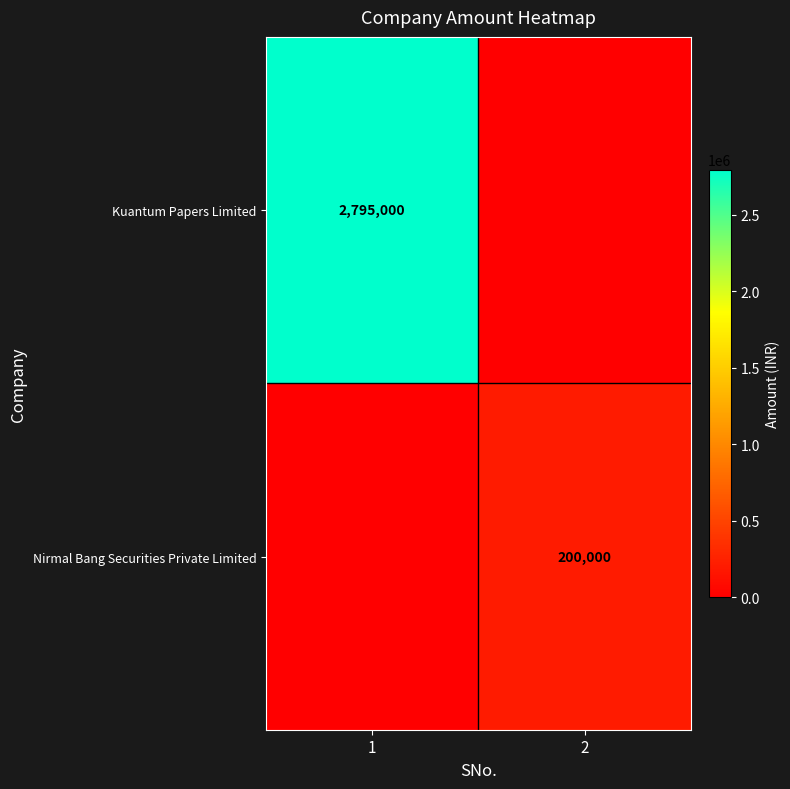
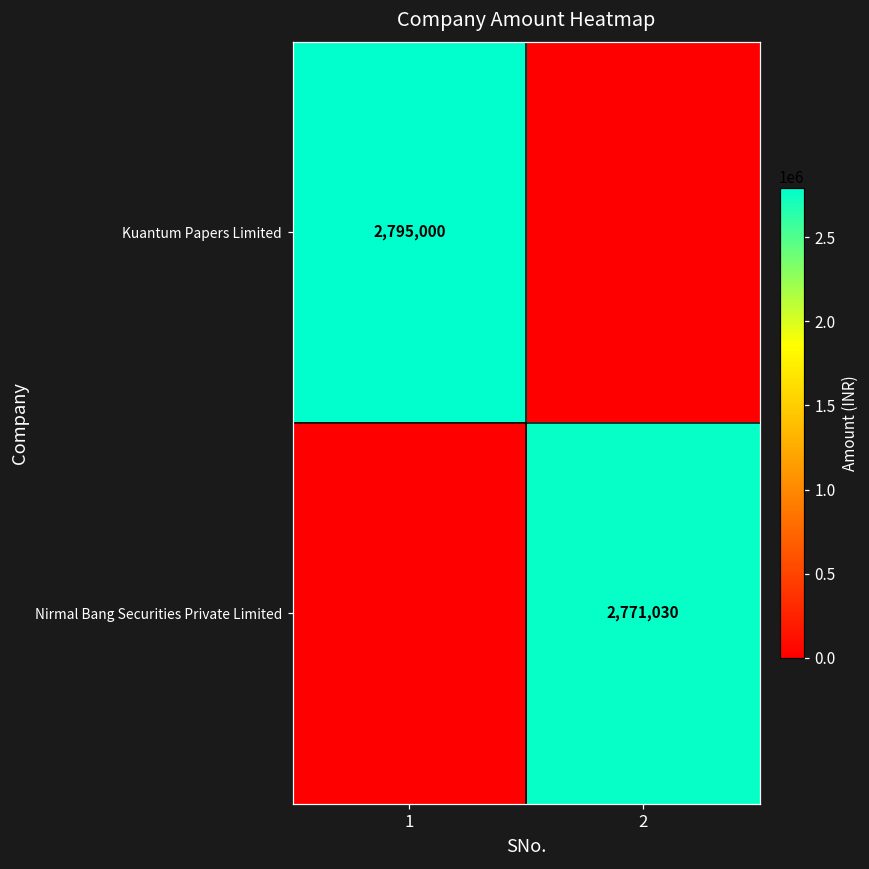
  {
    "Kuantum Papers Limited": {
      "1": "2,795,000"
    },
    "Nirmal Bang Securities Private Limited": {
-     "2": "200,000"
+     "2": "2,771,030"
    }
  }
